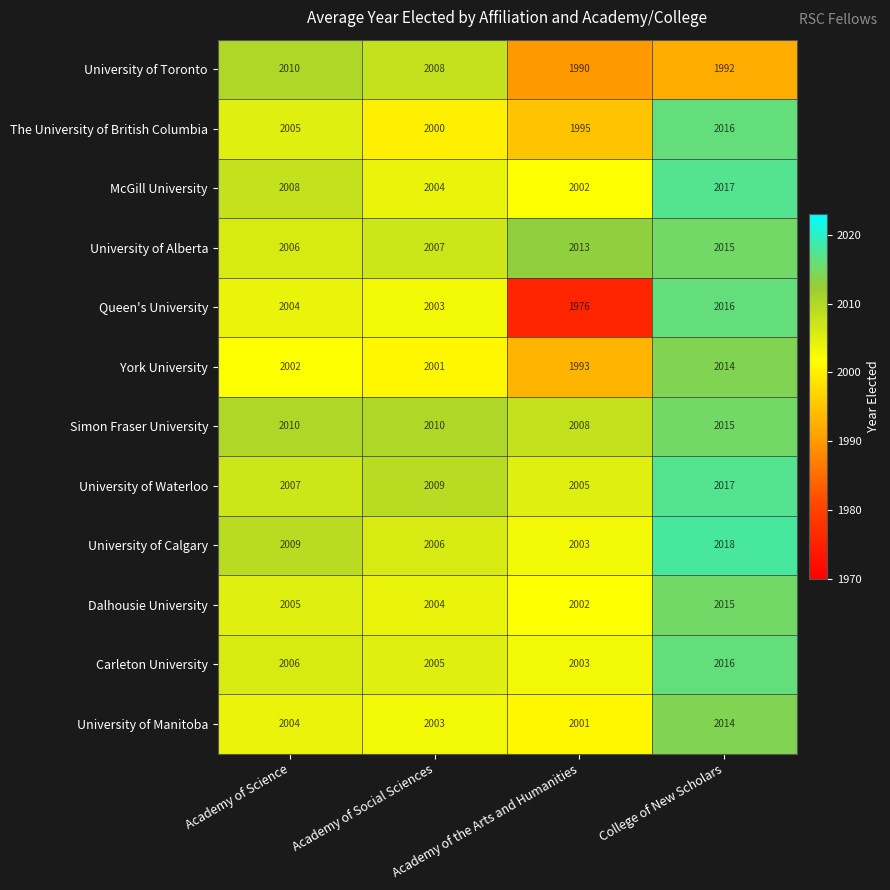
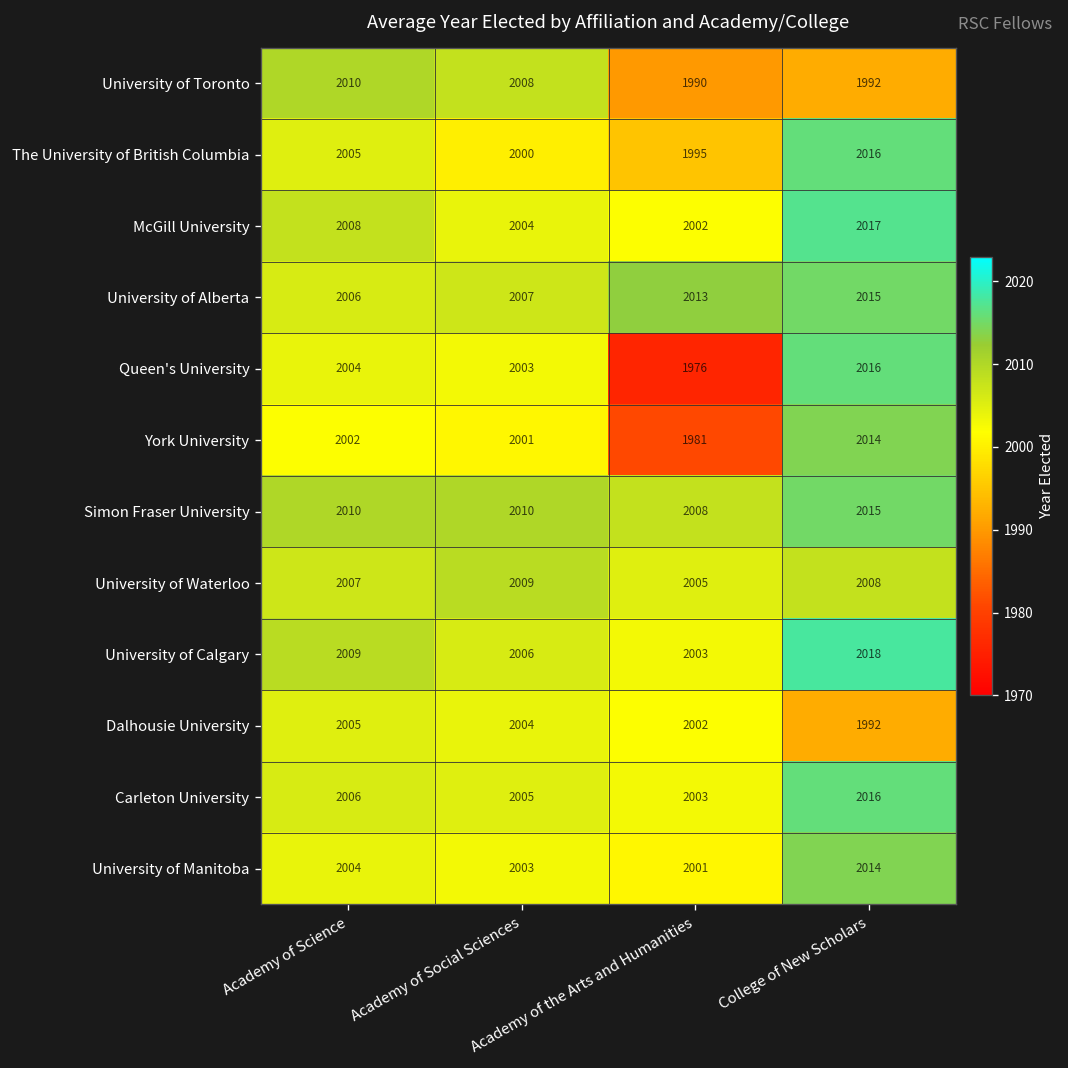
  {
    "University of Toronto": {
      "Academy of Science": 2010,
      "Academy of Social Sciences": 2008,
      "Academy of the Arts and Humanities": 1990,
      "College of New Scholars": 1992
    },
    "The University of British Columbia": {
      "Academy of Science": 2005,
      "Academy of Social Sciences": 2000,
      "Academy of the Arts and Humanities": 1995,
      "College of New Scholars": 2016
    },
    "McGill University": {
      "Academy of Science": 2008,
      "Academy of Social Sciences": 2004,
      "Academy of the Arts and Humanities": 2002,
      "College of New Scholars": 2017
    },
    "University of Alberta": {
      "Academy of Science": 2006,
      "Academy of Social Sciences": 2007,
      "Academy of the Arts and Humanities": 2013,
      "College of New Scholars": 2015
    },
    "Queen's University": {
      "Academy of Science": 2004,
      "Academy of Social Sciences": 2003,
      "Academy of the Arts and Humanities": 1976,
      "College of New Scholars": 2016
    },
    "York University": {
      "Academy of Science": 2002,
      "Academy of Social Sciences": 2001,
-     "Academy of the Arts and Humanities": 1993,
+     "Academy of the Arts and Humanities": 1981,
      "College of New Scholars": 2014
    },
    "Simon Fraser University": {
      "Academy of Science": 2010,
      "Academy of Social Sciences": 2010,
      "Academy of the Arts and Humanities": 2008,
      "College of New Scholars": 2015
    },
    "University of Waterloo": {
      "Academy of Science": 2007,
      "Academy of Social Sciences": 2009,
      "Academy of the Arts and Humanities": 2005,
-     "College of New Scholars": 2017
+     "College of New Scholars": 2008
    },
    "University of Calgary": {
      "Academy of Science": 2009,
      "Academy of Social Sciences": 2006,
      "Academy of the Arts and Humanities": 2003,
      "College of New Scholars": 2018
    },
    "Dalhousie University": {
      "Academy of Science": 2005,
      "Academy of Social Sciences": 2004,
      "Academy of the Arts and Humanities": 2002,
-     "College of New Scholars": 2015
+     "College of New Scholars": 1992
    },
    "Carleton University": {
      "Academy of Science": 2006,
      "Academy of Social Sciences": 2005,
      "Academy of the Arts and Humanities": 2003,
      "College of New Scholars": 2016
    },
    "University of Manitoba": {
      "Academy of Science": 2004,
      "Academy of Social Sciences": 2003,
      "Academy of the Arts and Humanities": 2001,
      "College of New Scholars": 2014
    }
  }
